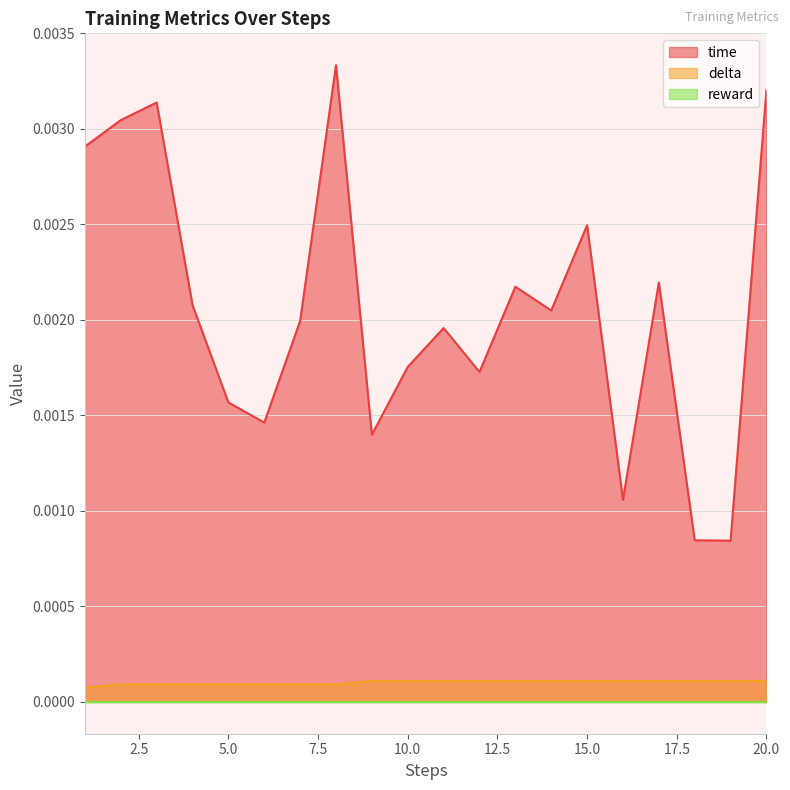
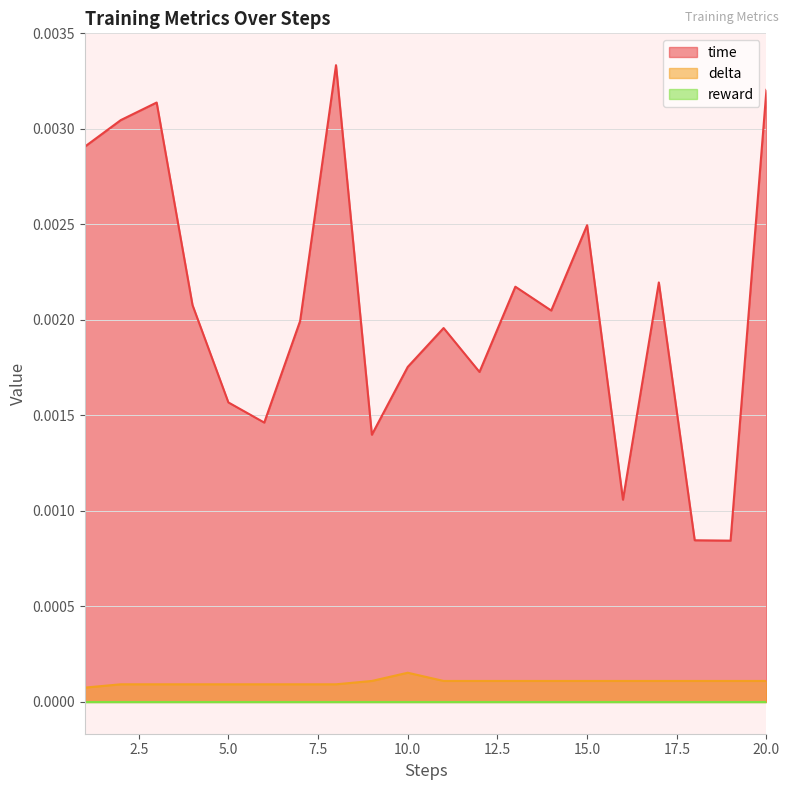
  {
    "time": {
      "5.0": 0.00157,
      "10.0": 0.00175,
      "15.0": 0.00250,
      "20.0": 0.00320
    },
    "delta": {
      "5.0": 0.00009,
-     "10.0": 0.00011,
+     "10.0": 0.00015,
      "15.0": 0.00011,
      "20.0": 0.00011
    },
    "reward": {
      "5.0": 0.00000,
      "10.0": 0.00000,
      "15.0": 0.00000,
      "20.0": 0.00000
    }
  }
